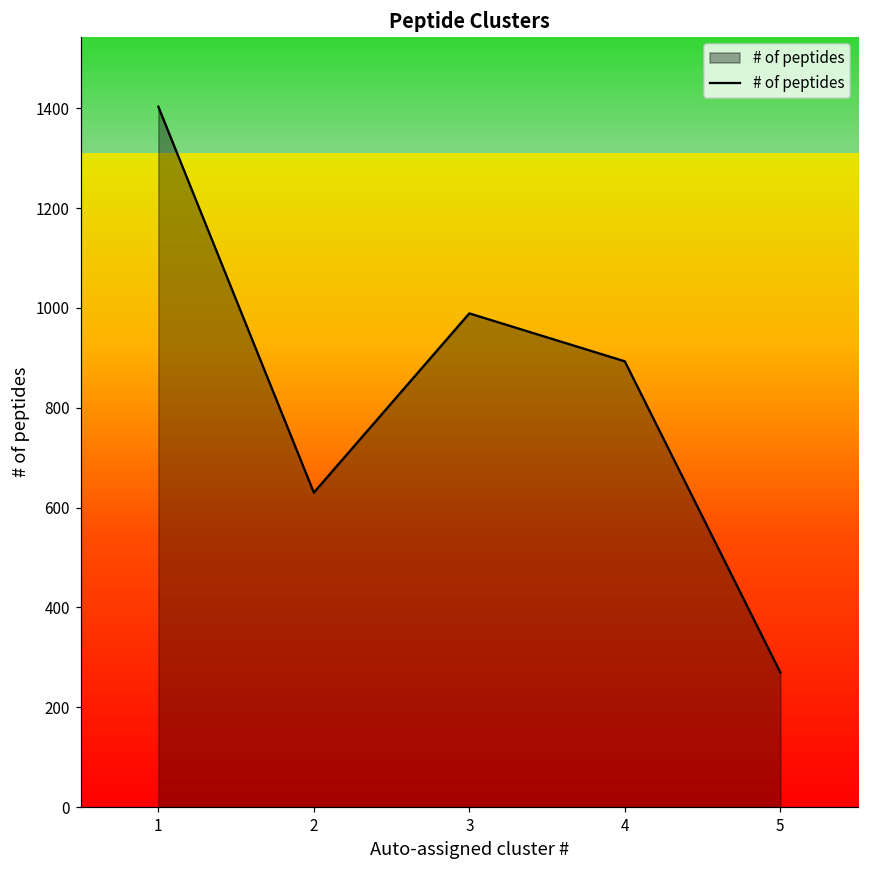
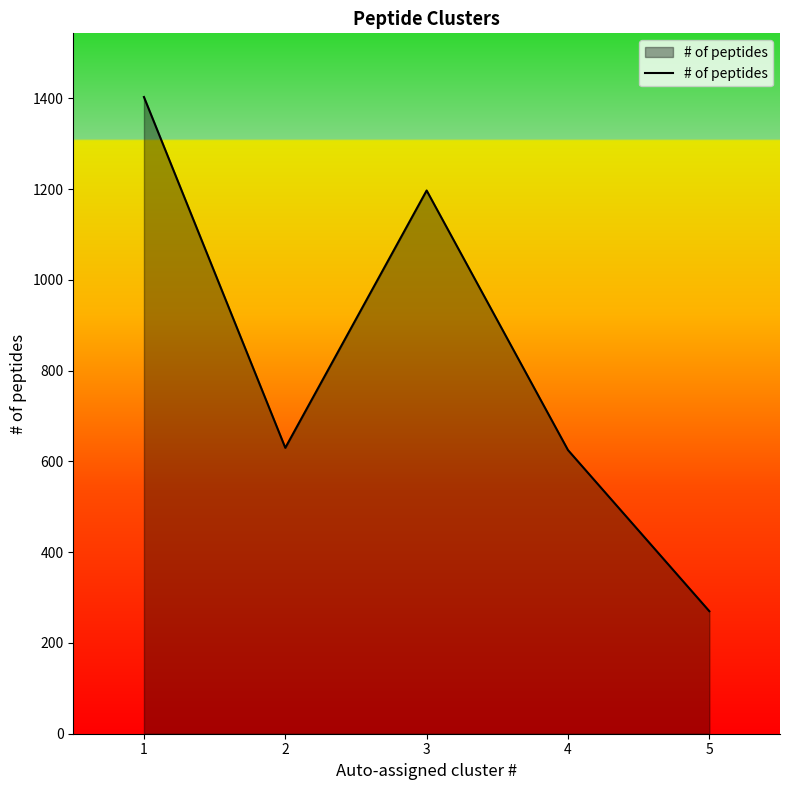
  {
    "1": 1400,
    "2": 630,
-   "3": 990,
-   "4": 890,
+   "3": 1200,
+   "4": 630,
    "5": 270
  }
